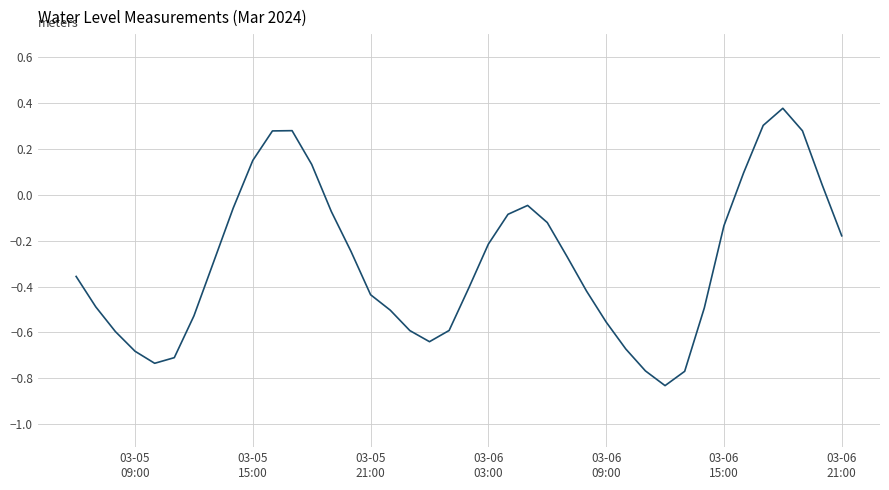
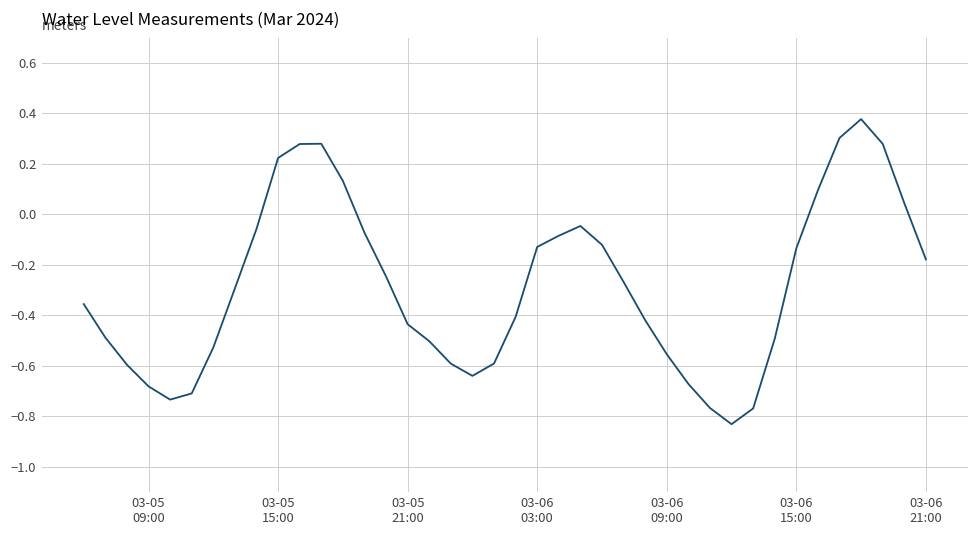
  {
    "03-05 09:00": -0.68,
-   "03-05 15:00": 0.15,
+   "03-05 15:00": 0.22,
    "03-05 21:00": -0.44,
-   "03-06 03:00": -0.22,
+   "03-06 03:00": -0.13,
    "03-06 09:00": -0.55,
    "03-06 15:00": -0.14,
    "03-06 21:00": -0.18
  }
